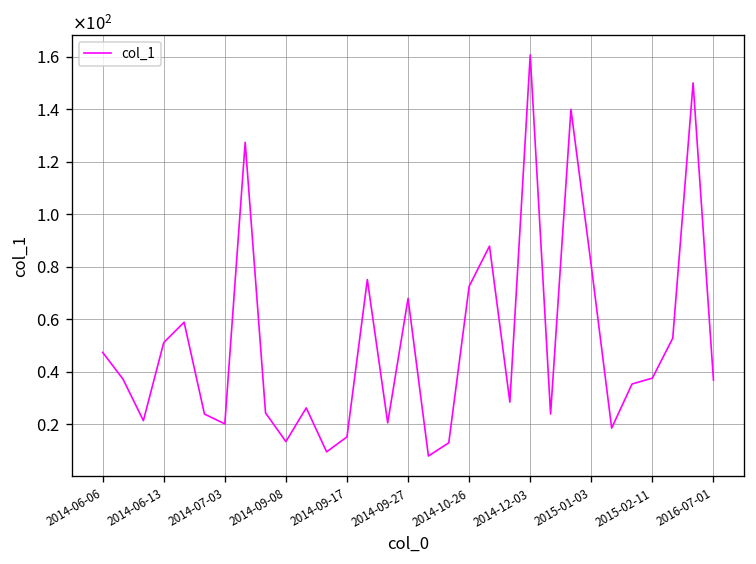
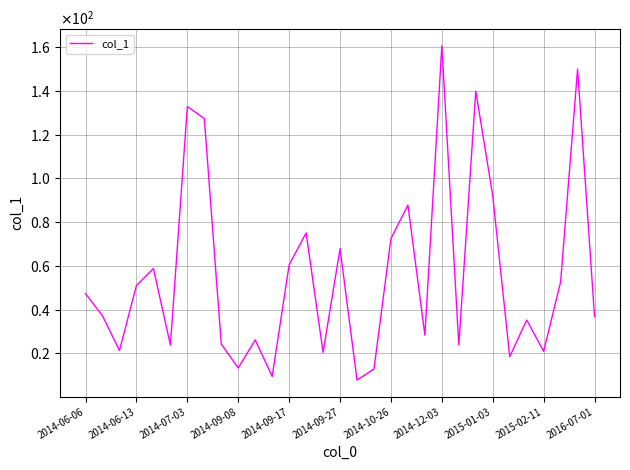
  {
    "2014-06-06": 47,
    "2014-06-13": 51,
-   "2014-07-03": 20,
+   "2014-07-03": 133,
    "2014-09-08": 13,
-   "2014-09-17": 15,
+   "2014-09-17": 61,
    "2014-09-27": 68,
    "2014-10-26": 72,
    "2014-12-03": 161,
-   "2015-01-03": 80,
-   "2015-02-11": 38,
+   "2015-01-03": 92,
+   "2015-02-11": 21,
    "2016-07-01": 37
  }
